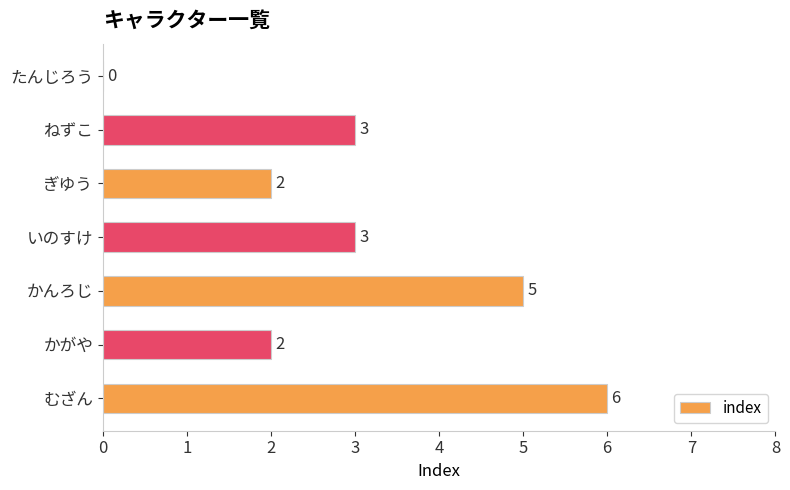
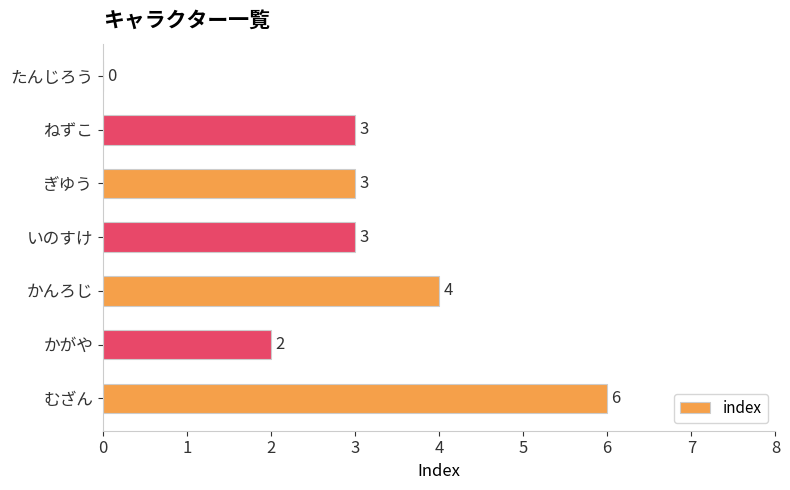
  {
    "たんじろう": 0,
    "ねずこ": 3,
-   "ぎゆう": 2,
+   "ぎゆう": 3,
    "いのすけ": 3,
-   "かんろじ": 5,
+   "かんろじ": 4,
    "かがや": 2,
    "むざん": 6
  }
